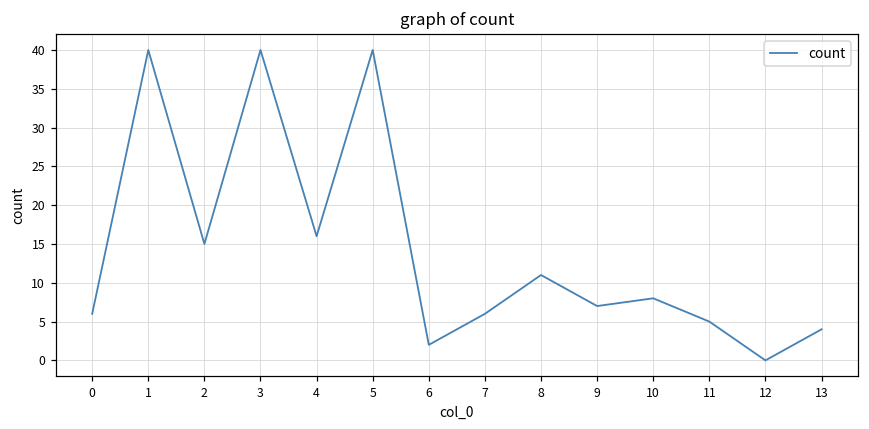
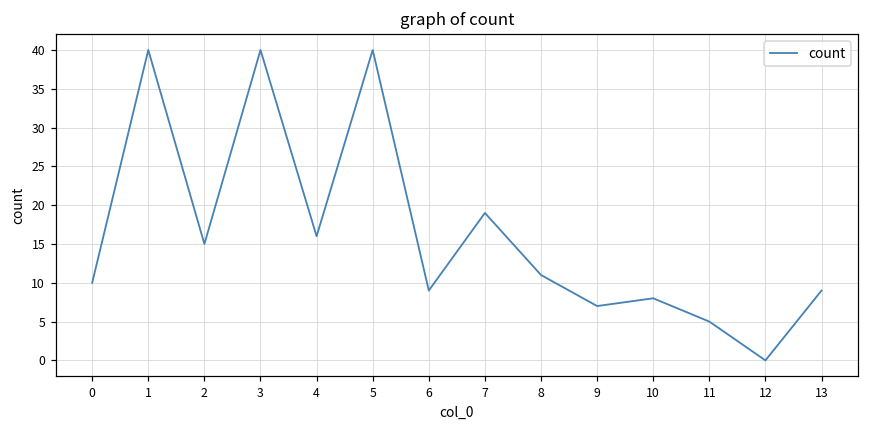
  {
-   "0": 6,
+   "0": 10,
    "1": 40,
    "2": 15,
    "3": 40,
    "4": 16,
    "5": 40,
-   "6": 2,
-   "7": 6,
+   "6": 9,
+   "7": 19,
    "8": 11,
    "9": 7,
    "10": 8,
    "11": 5,
    "12": 0,
-   "13": 4
+   "13": 9
  }
